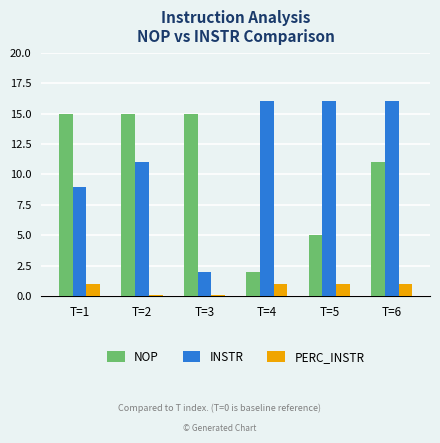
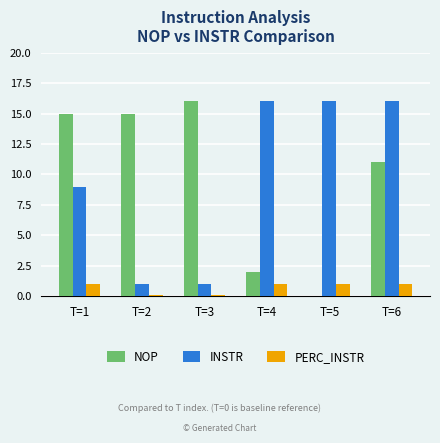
  {
    "NOP": {
      "T=1": 15,
      "T=2": 15,
-     "T=3": 15,
+     "T=3": 16,
      "T=4": 2,
-     "T=5": 5,
+     "T=5": 0,
      "T=6": 11
    },
    "INSTR": {
      "T=1": 9,
-     "T=2": 11,
-     "T=3": 2,
+     "T=2": 1,
+     "T=3": 1,
      "T=4": 16,
      "T=5": 16,
      "T=6": 16
    },
    "PERC_INSTR": {
      "T=1": 1,
      "T=4": 1,
      "T=5": 1,
      "T=6": 1
    }
  }
